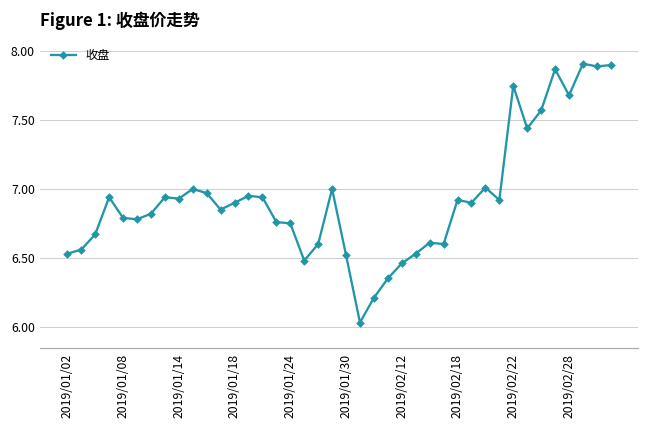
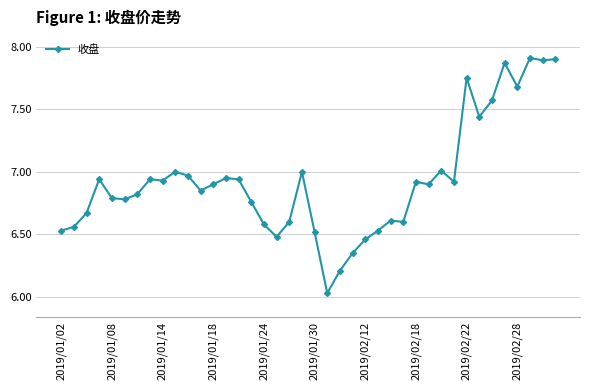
  {
    "2019/01/02": 6.53,
    "2019/01/08": 6.79,
    "2019/01/14": 6.93,
    "2019/01/18": 6.90,
-   "2019/01/24": 6.75,
+   "2019/01/24": 6.58,
    "2019/01/30": 6.52,
    "2019/02/12": 6.46,
    "2019/02/18": 6.92,
    "2019/02/22": 7.75,
    "2019/02/28": 7.68
  }
